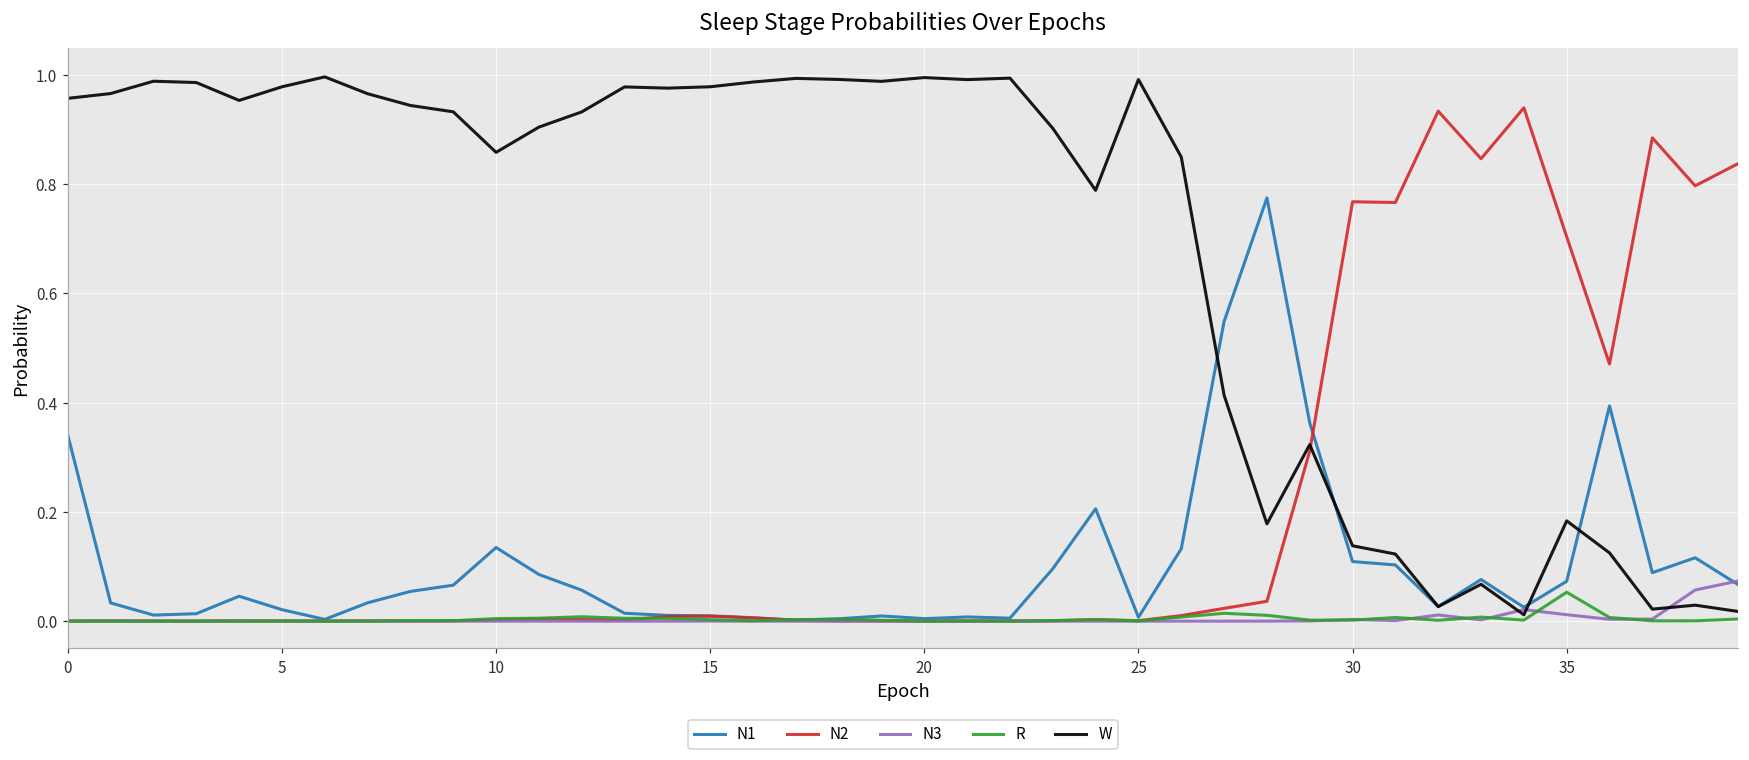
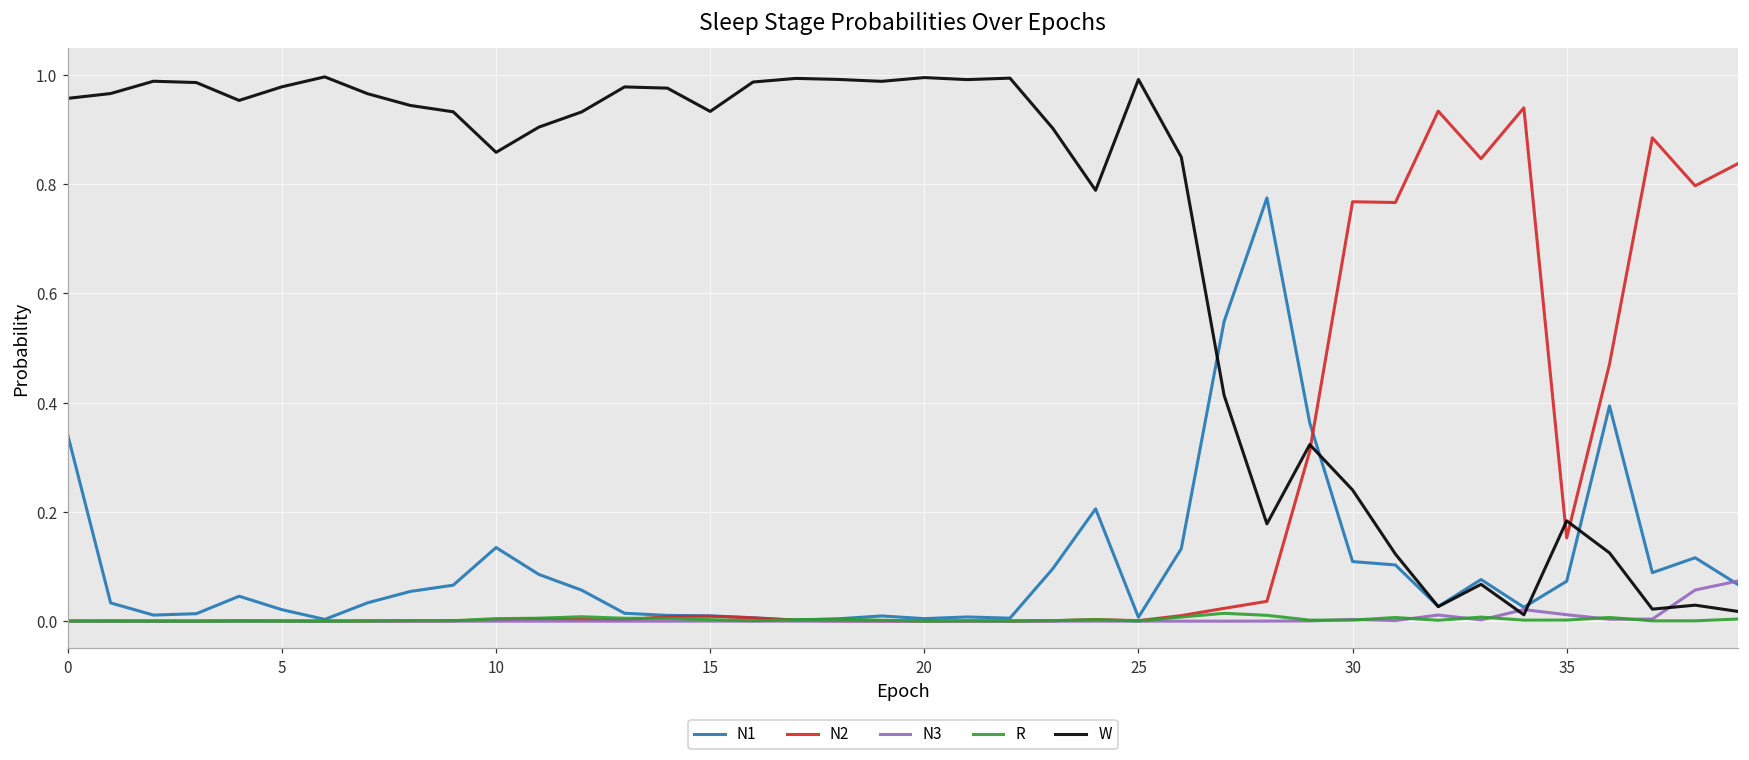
  {
    "N1": {
      "0": 0.34,
      "5": 0.02,
      "10": 0.13,
      "25": 0.01,
      "30": 0.11,
      "35": 0.07
    },
    "N2": {
      "30": 0.77,
-     "35": 0.70
+     "35": 0.15
    },
    "N3": {
      "35": 0.01
    },
    "R": {
-     "35": 0.05
+     "35": 0.00
    },
    "W": {
      "0": 0.96,
      "5": 0.98,
      "10": 0.86,
-     "15": 0.98,
+     "15": 0.93,
      "20": 1.00,
      "25": 0.99,
-     "30": 0.14,
+     "30": 0.24,
      "35": 0.18
    }
  }
